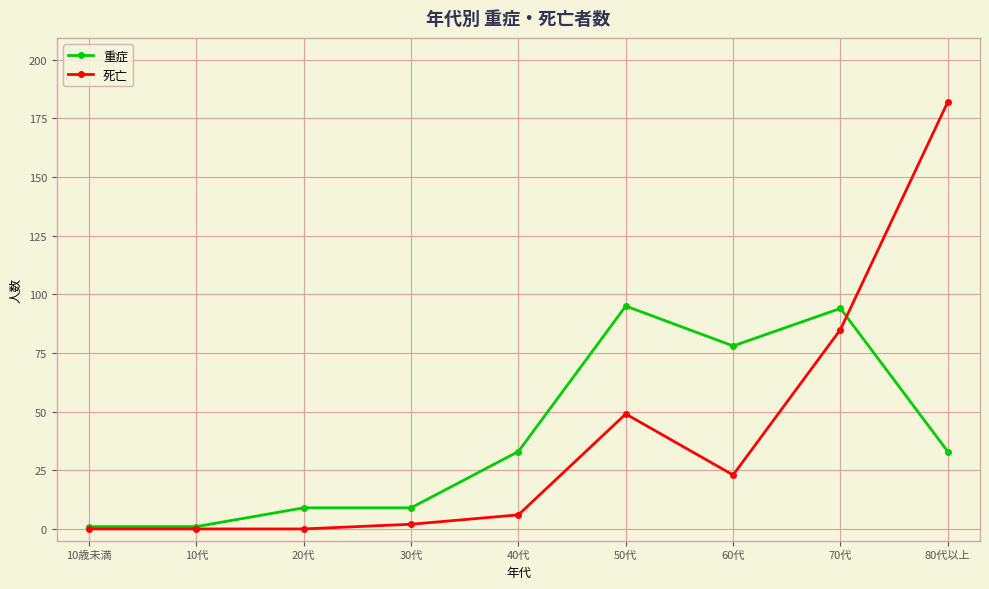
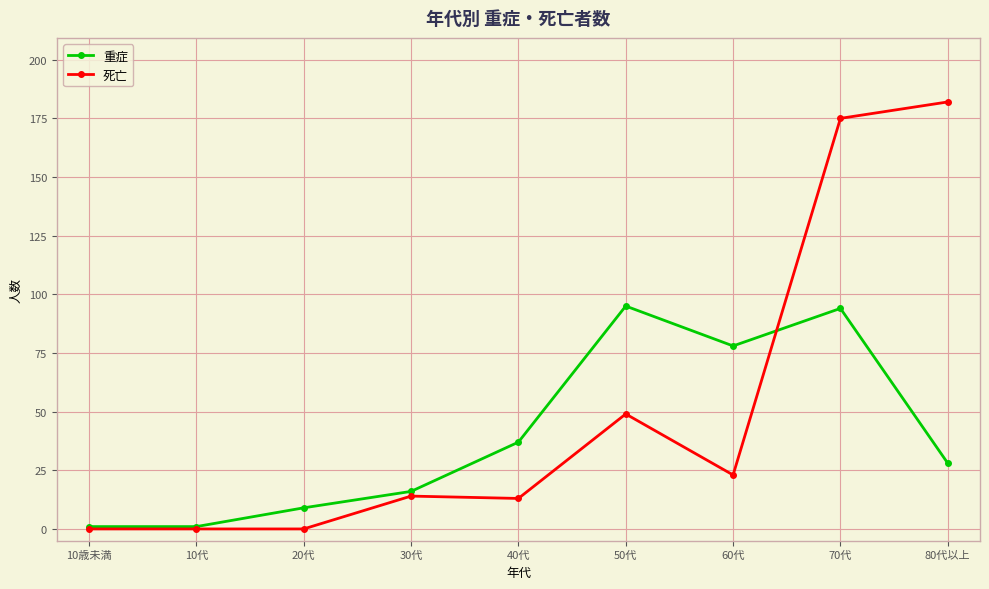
  {
    "重症": {
      "20代": 9,
-     "30代": 9,
-     "40代": 33,
+     "30代": 16,
+     "40代": 37,
      "50代": 95,
      "60代": 78,
      "70代": 94,
-     "80代以上": 33
+     "80代以上": 28
    },
    "死亡": {
      "20代": 0,
-     "30代": 2,
-     "40代": 6,
+     "30代": 14,
+     "40代": 13,
      "50代": 49,
      "60代": 23,
-     "70代": 85,
+     "70代": 175,
      "80代以上": 182
    }
  }
